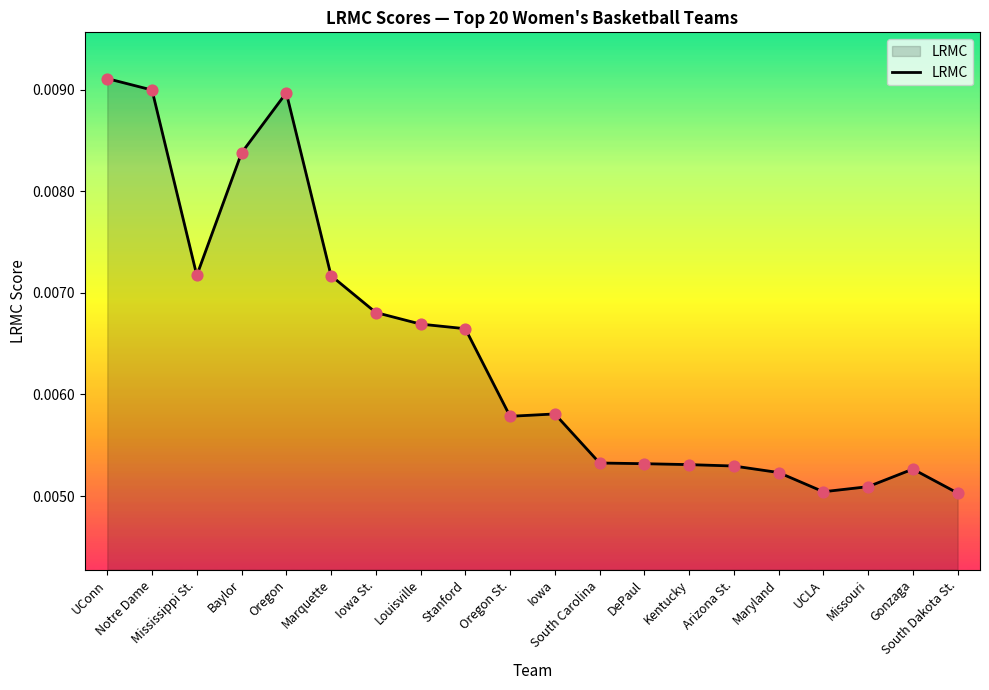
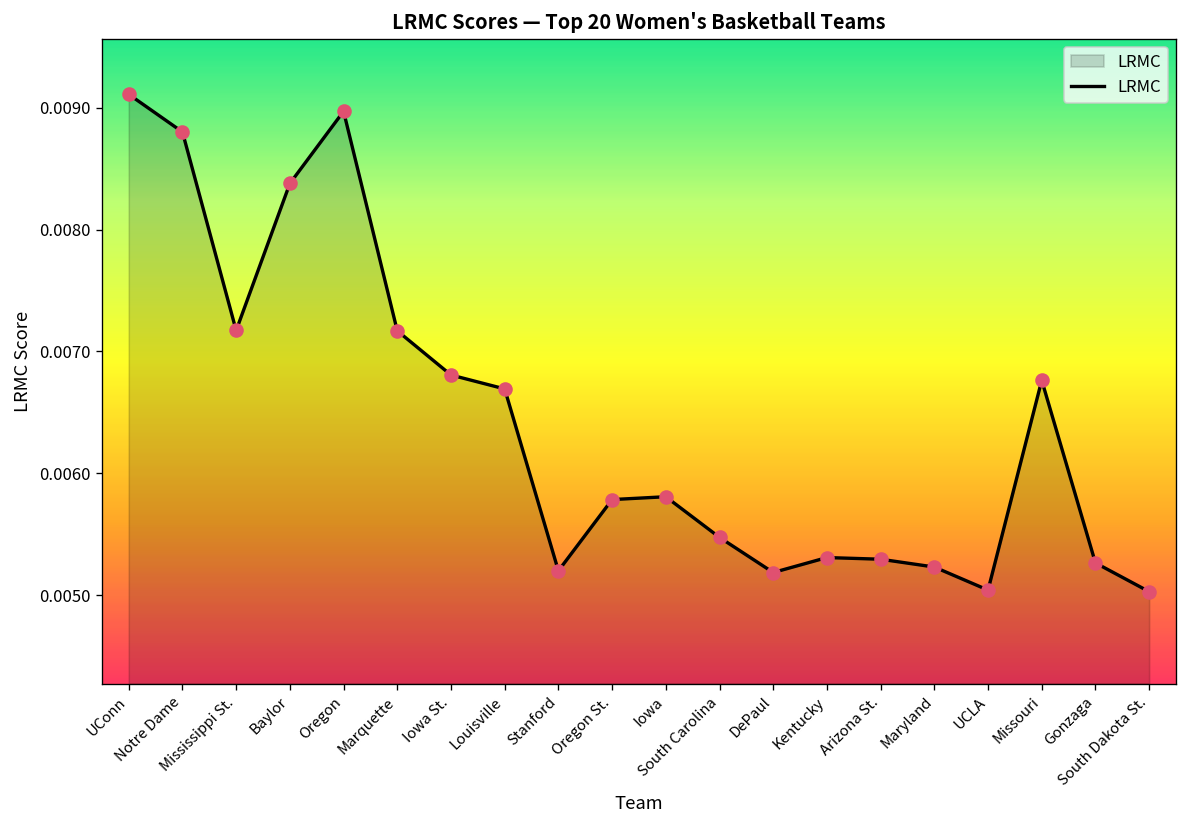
  {
    "UConn": 0.00911,
-   "Notre Dame": 0.00900,
+   "Notre Dame": 0.00880,
    "Mississippi St.": 0.00717,
    "Baylor": 0.00838,
    "Oregon": 0.00897,
    "Marquette": 0.00717,
    "Iowa St.": 0.00681,
    "Louisville": 0.00669,
-   "Stanford": 0.00665,
+   "Stanford": 0.00520,
    "Oregon St.": 0.00579,
    "Iowa": 0.00581,
-   "South Carolina": 0.00533,
-   "DePaul": 0.00532,
+   "South Carolina": 0.00547,
+   "DePaul": 0.00519,
    "Kentucky": 0.00531,
    "Arizona St.": 0.00530,
    "Maryland": 0.00523,
    "UCLA": 0.00504,
-   "Missouri": 0.00509,
+   "Missouri": 0.00676,
    "Gonzaga": 0.00527,
    "South Dakota St.": 0.00503
  }
